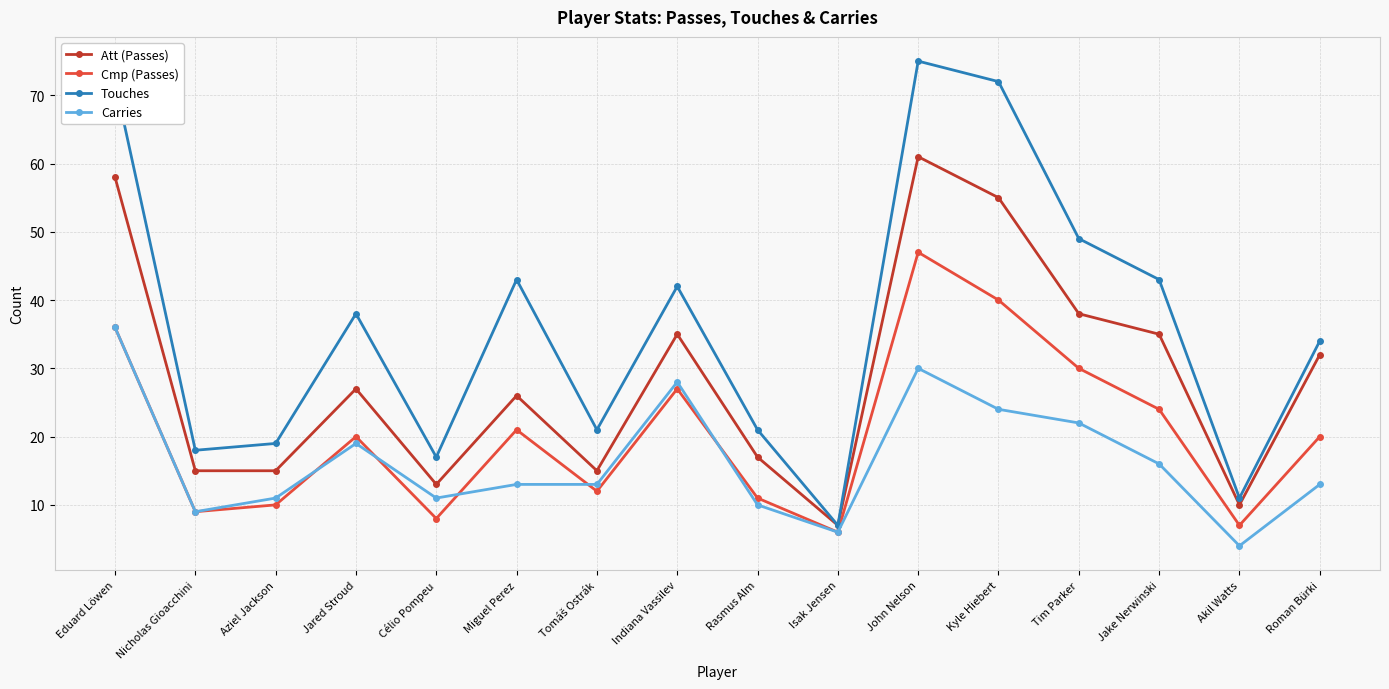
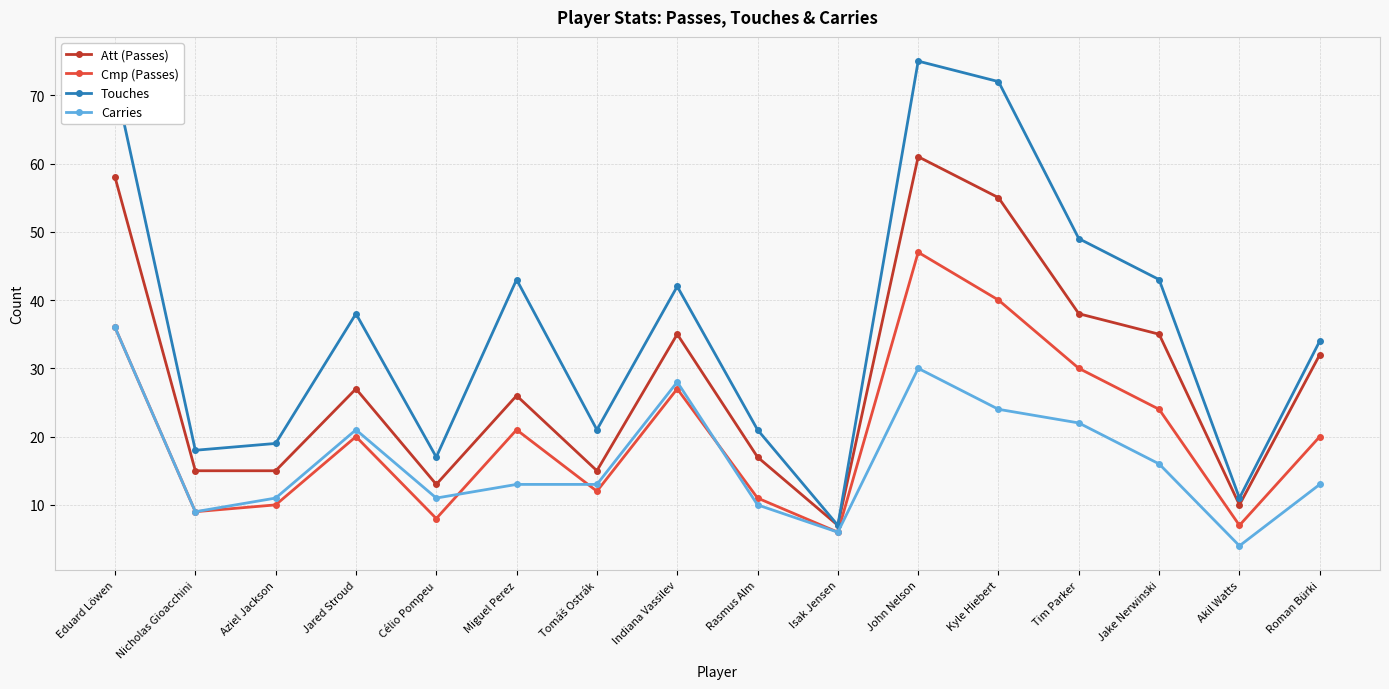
  {
    "Touches": {
      "Nicholas Gioacchini": 18,
      "Aziel Jackson": 19,
      "Jared Stroud": 38,
      "Célio Pompeu": 17,
      "Miguel Perez": 43,
      "Tomáš Ostrák": 21,
      "Indiana Vassilev": 42,
      "Rasmus Alm": 21,
      "John Nelson": 75,
      "Kyle Hiebert": 72,
      "Tim Parker": 49,
      "Jake Nerwinski": 43,
      "Akil Watts": 11,
      "Roman Bürki": 34
    },
    "Carries": {
      "Aziel Jackson": 11,
-     "Jared Stroud": 19,
+     "Jared Stroud": 21,
      "Célio Pompeu": 11,
      "Miguel Perez": 13,
      "Tomáš Ostrák": 13,
      "Indiana Vassilev": 28,
      "Rasmus Alm": 10,
      "John Nelson": 30,
      "Kyle Hiebert": 24,
      "Tim Parker": 22,
      "Jake Nerwinski": 16,
      "Akil Watts": 4,
      "Roman Bürki": 13
    }
  }
